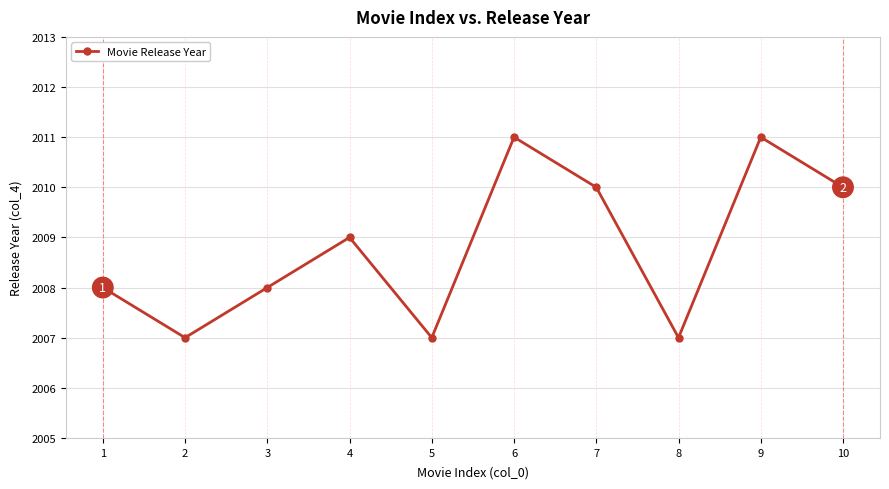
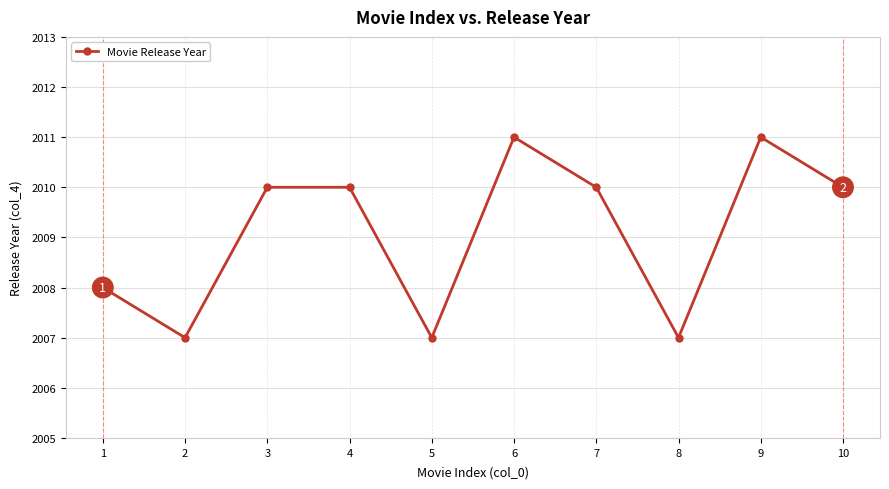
  {
    "2": 2007,
-   "3": 2008,
-   "4": 2009,
+   "3": 2010,
+   "4": 2010,
    "5": 2007,
    "6": 2011,
    "7": 2010,
    "8": 2007,
    "9": 2011
  }
